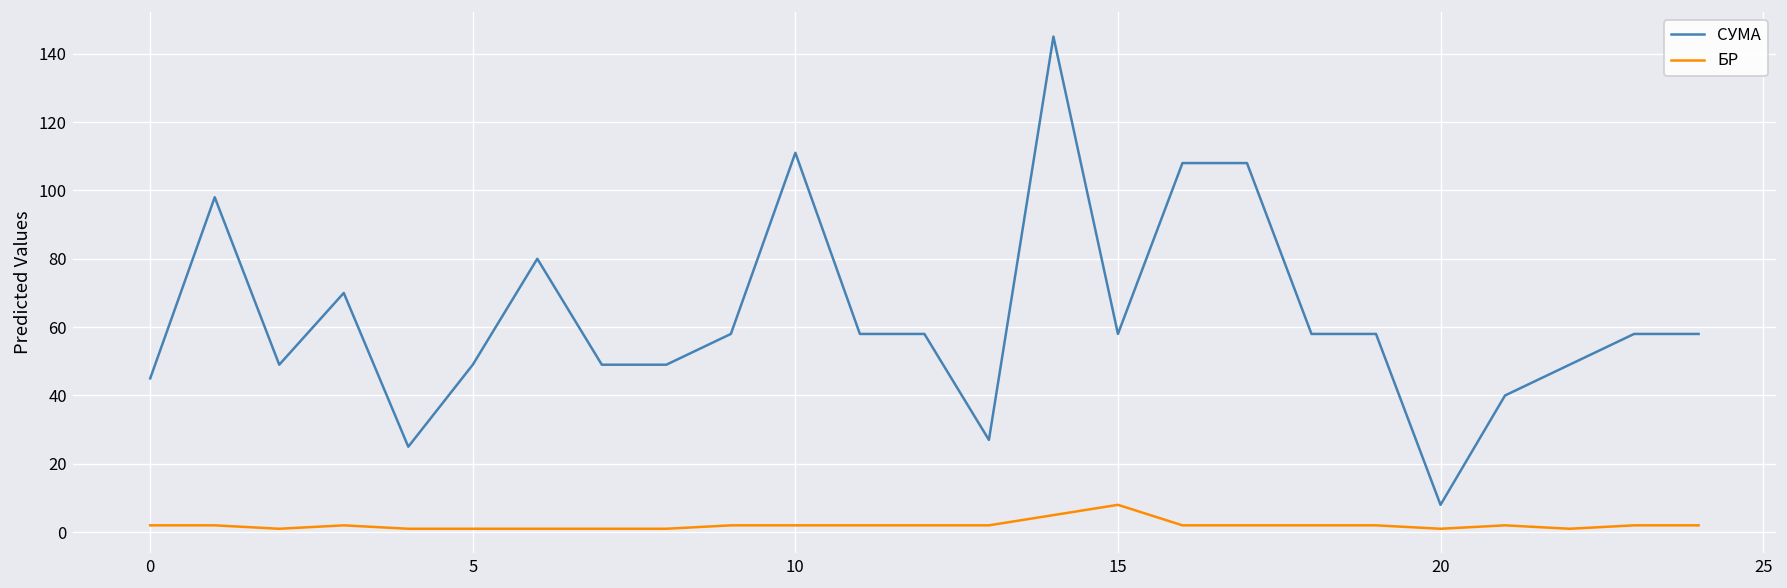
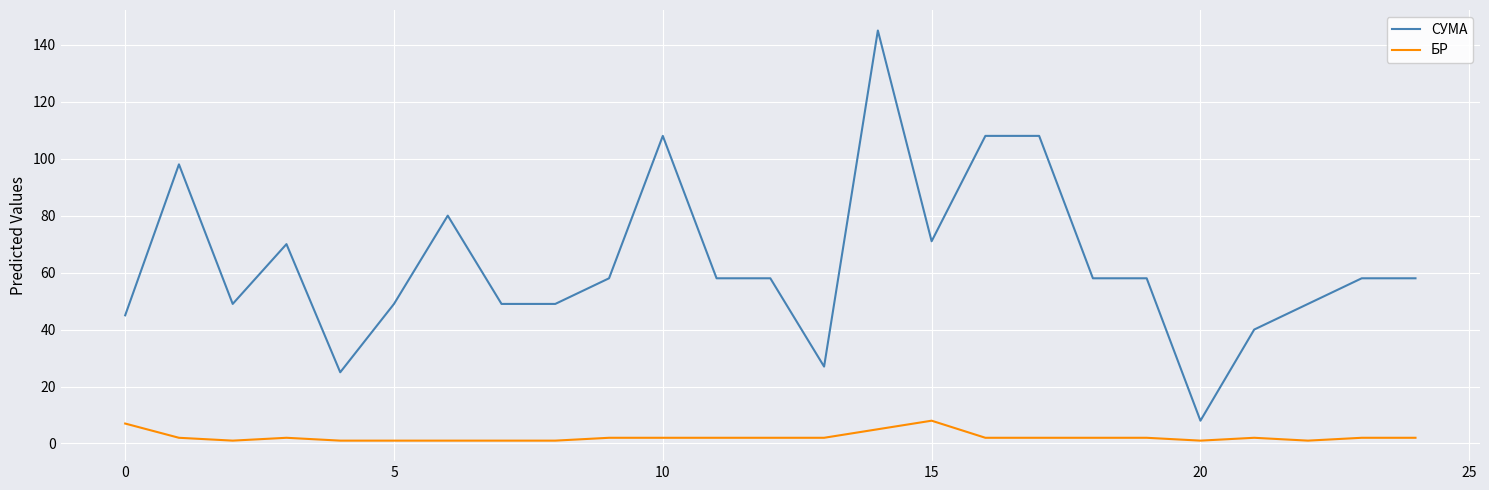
  {
    "СУМА": {
      "0": 45,
      "5": 49,
-     "10": 111,
-     "15": 58,
+     "10": 108,
+     "15": 71,
      "20": 8
    },
    "БР": {
-     "0": 2,
+     "0": 7,
      "5": 1,
      "10": 2,
      "15": 8,
      "20": 1
    }
  }
